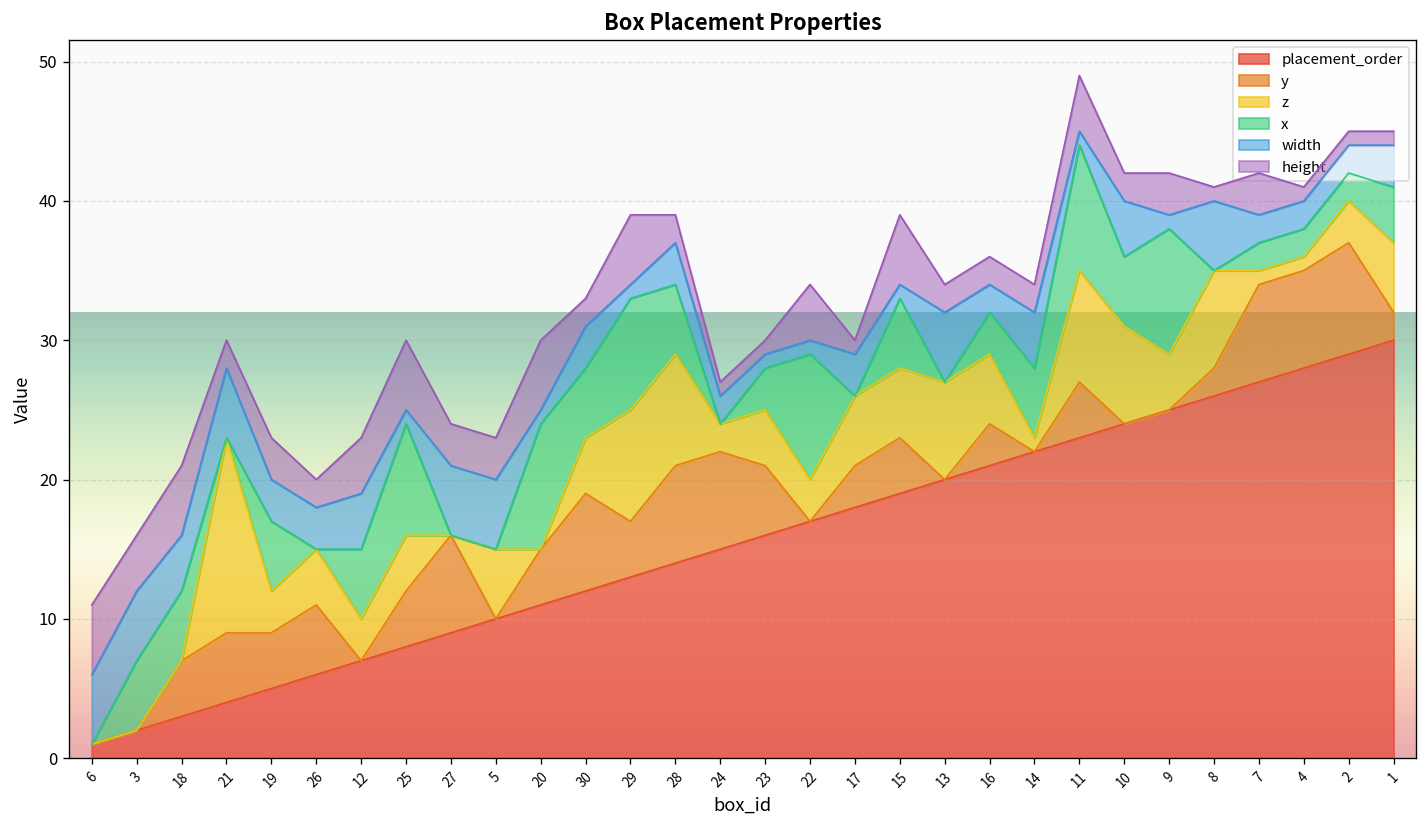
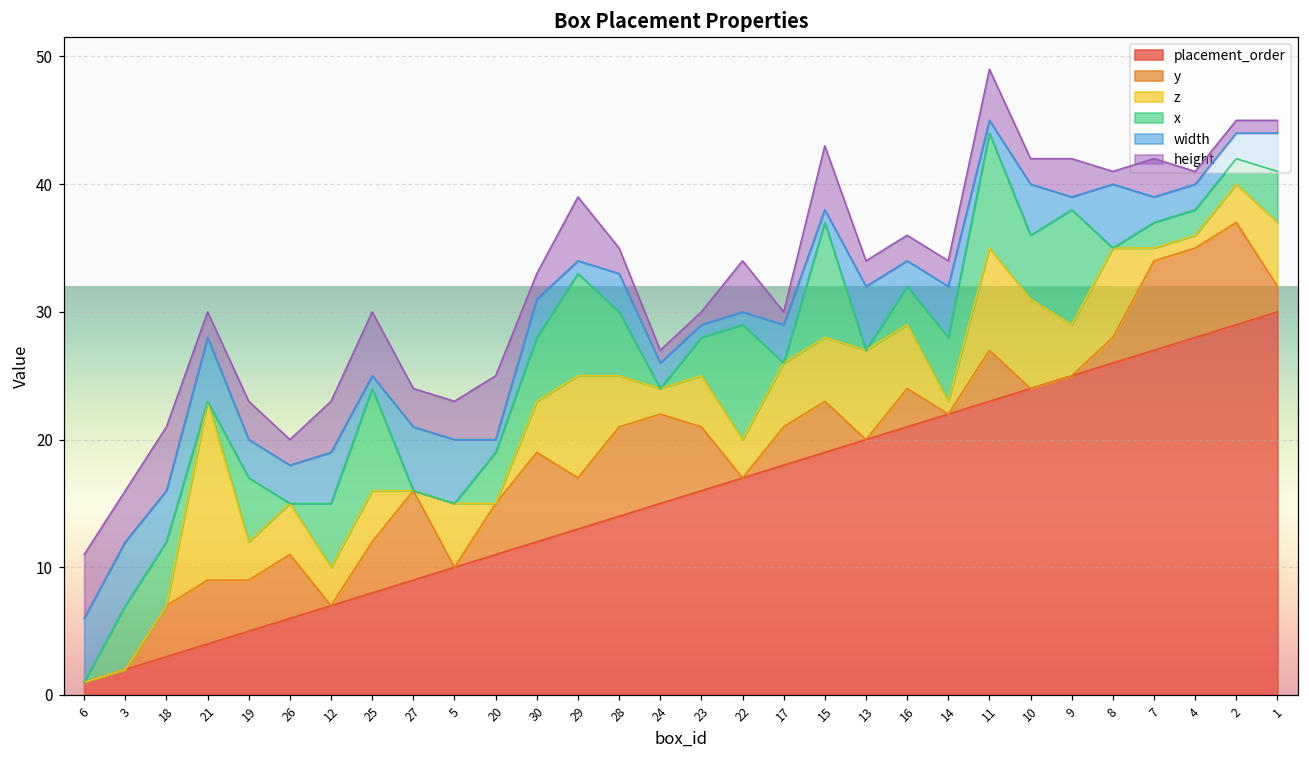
  {
    "z": {
      "19": 3,
      "12": 3,
      "25": 4,
      "30": 4,
      "29": 8,
-     "28": 8,
+     "28": 4,
      "23": 4,
      "22": 3,
      "15": 5,
      "16": 5,
      "14": 1,
      "11": 8,
      "10": 7,
      "9": 4,
      "7": 1,
      "4": 1,
      "2": 3,
      "1": 5
    },
    "x": {
      "3": 5,
      "18": 5,
      "19": 5,
      "12": 5,
      "25": 8,
-     "20": 9,
+     "20": 4,
      "30": 5,
      "29": 8,
      "28": 5,
      "23": 3,
      "22": 9,
-     "15": 5,
+     "15": 9,
      "16": 3,
      "14": 5,
      "11": 9,
      "10": 5,
      "9": 9,
      "7": 2,
      "4": 2
    },
    "width": {
      "6": 5,
      "3": 5,
      "18": 4,
      "21": 5,
      "19": 3,
      "26": 3,
      "12": 4,
      "25": 1,
      "27": 5,
      "5": 5,
      "20": 1,
      "30": 3,
      "29": 1,
      "28": 3,
      "24": 2,
      "23": 1,
      "22": 1,
      "17": 3,
      "15": 1,
      "13": 5,
      "16": 2,
      "14": 4,
      "11": 1,
      "10": 4,
      "9": 1,
      "8": 5,
      "7": 2,
      "4": 2
    },
    "height": {
      "6": 5,
      "3": 4,
      "18": 5,
      "21": 2,
      "19": 3,
      "26": 2,
      "12": 4,
      "25": 5,
      "27": 3,
      "5": 3,
      "20": 5,
      "30": 2,
      "29": 5,
      "28": 2,
      "24": 1,
      "23": 1,
      "22": 4,
      "17": 1,
      "15": 5,
      "13": 2,
      "16": 2,
      "14": 2,
      "11": 4,
      "10": 2,
      "9": 3,
      "8": 1
    }
  }
